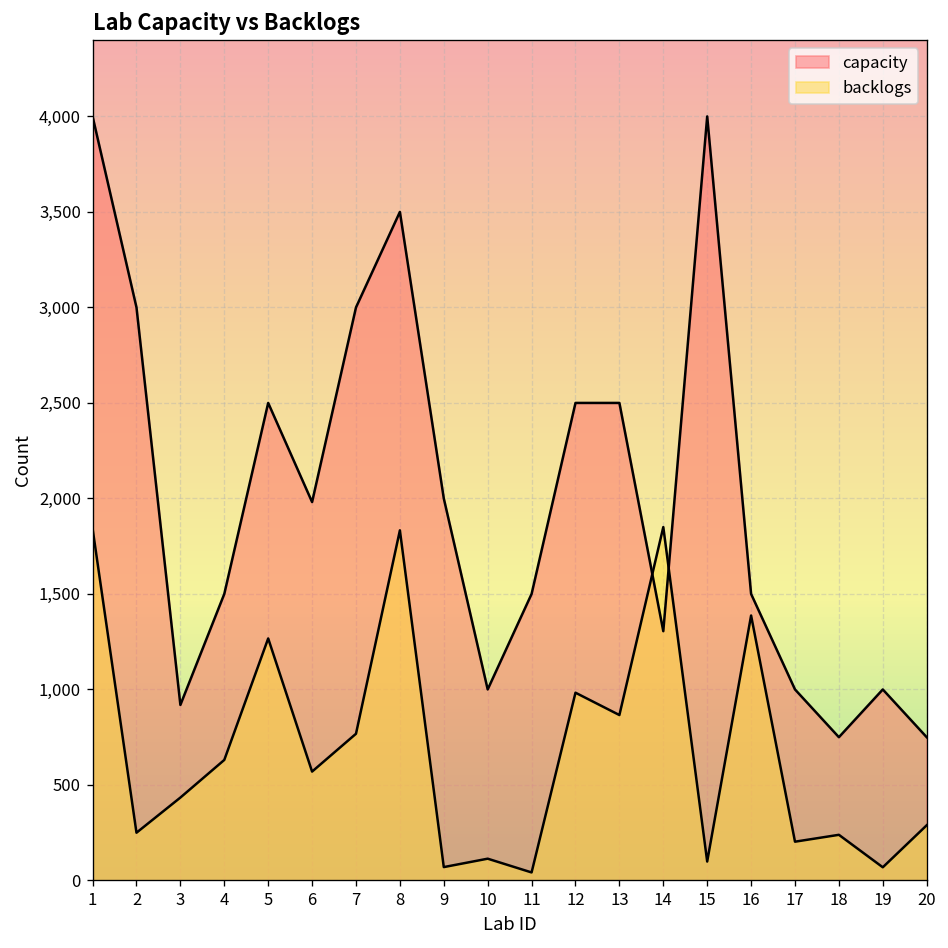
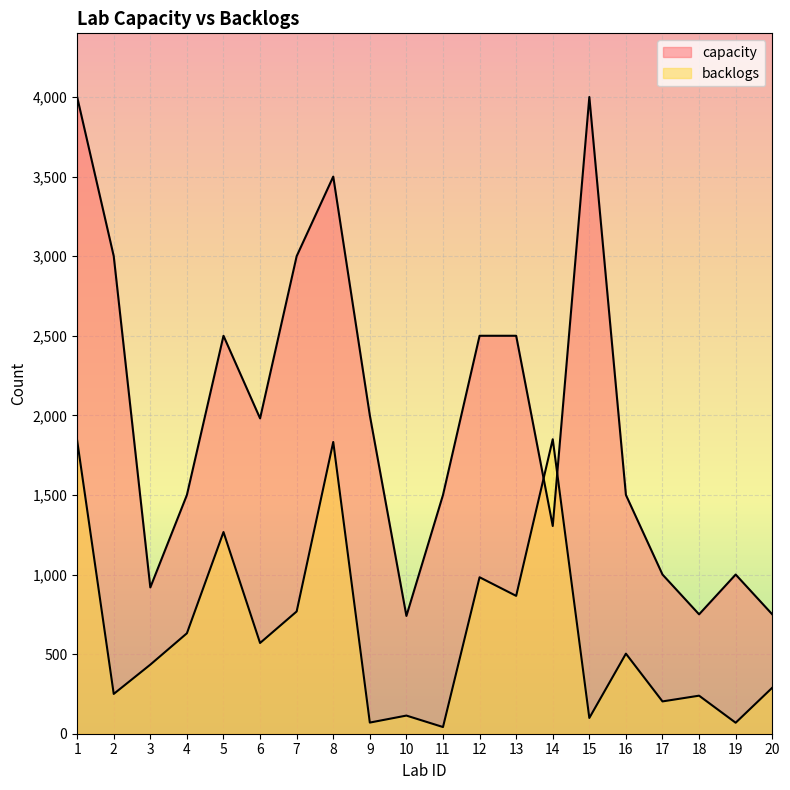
  {
    "capacity": {
      "1": "4,000",
      "2": "3,000",
      "3": "920",
      "4": "1,500",
      "5": "2,500",
      "6": "1,980",
      "7": "3,000",
      "8": "3,500",
      "9": "2,000",
-     "10": "1,000",
+     "10": "740",
      "11": "1,500",
      "12": "2,500",
      "13": "2,500",
      "14": "1,310",
      "15": "4,000",
      "16": "1,500",
      "17": "1,000",
      "18": "750",
      "19": "1,000",
      "20": "750"
    },
    "backlogs": {
      "1": "1,840",
      "2": "250",
      "3": "430",
      "4": "630",
      "5": "1,270",
      "6": "570",
      "7": "770",
      "8": "1,830",
      "9": "70",
      "10": "110",
      "11": "40",
      "12": "980",
      "13": "870",
      "14": "1,850",
      "15": "100",
-     "16": "1,390",
+     "16": "500",
      "17": "200",
      "18": "240",
      "19": "70",
      "20": "290"
    }
  }
